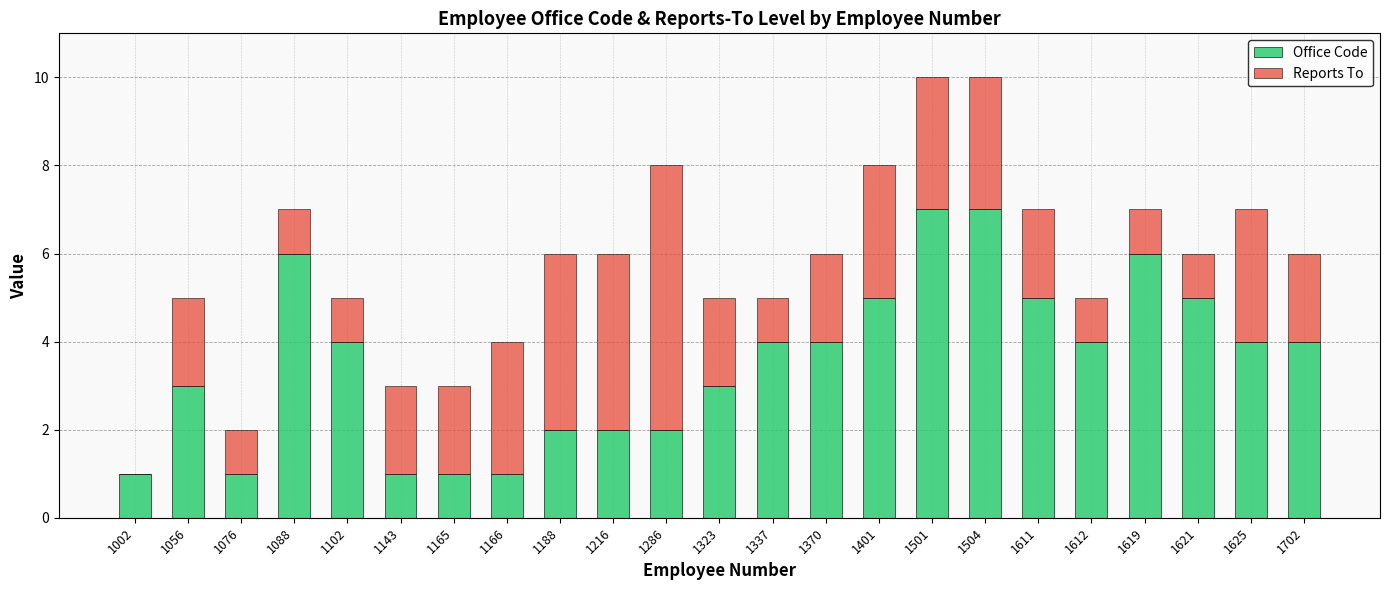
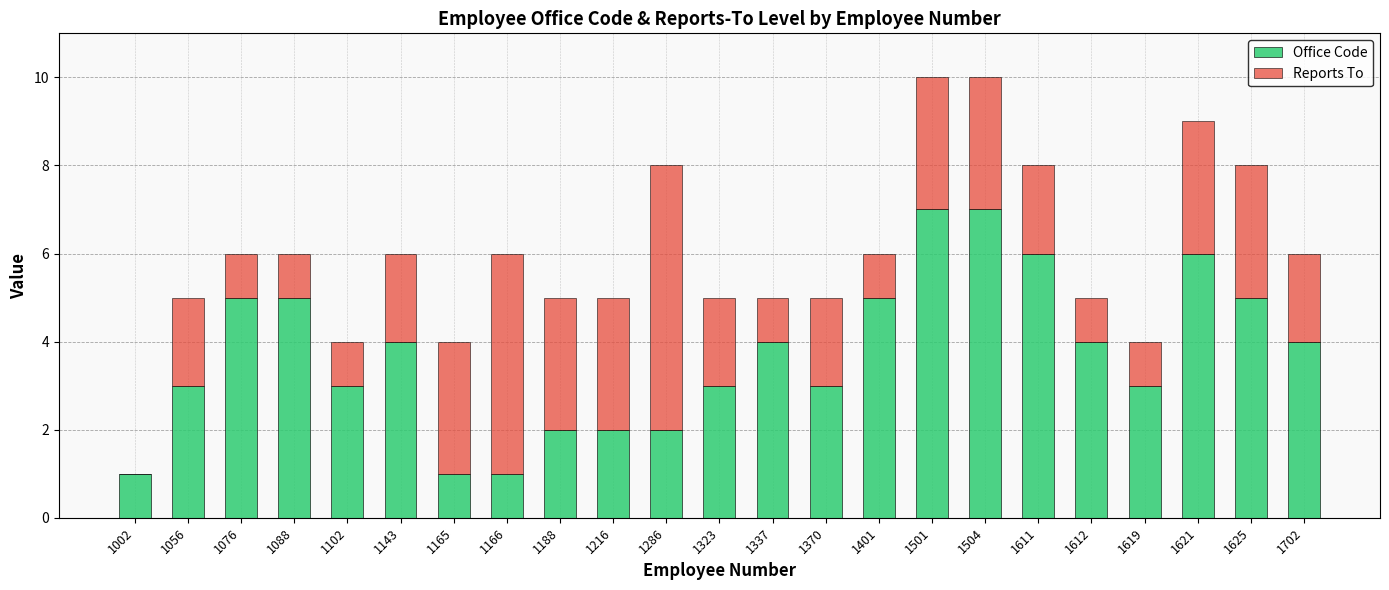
  {
    "Office Code": {
      "1002": 1,
      "1056": 3,
-     "1076": 1,
-     "1088": 6,
-     "1102": 4,
-     "1143": 1,
+     "1076": 5,
+     "1088": 5,
+     "1102": 3,
+     "1143": 4,
      "1165": 1,
      "1166": 1,
      "1188": 2,
      "1216": 2,
      "1286": 2,
      "1323": 3,
      "1337": 4,
-     "1370": 4,
+     "1370": 3,
      "1401": 5,
      "1501": 7,
      "1504": 7,
-     "1611": 5,
+     "1611": 6,
      "1612": 4,
-     "1619": 6,
-     "1621": 5,
-     "1625": 4,
+     "1619": 3,
+     "1621": 6,
+     "1625": 5,
      "1702": 4
    },
    "Reports To": {
      "1002": 0,
      "1056": 2,
      "1076": 1,
      "1088": 1,
      "1102": 1,
      "1143": 2,
-     "1165": 2,
-     "1166": 3,
-     "1188": 4,
-     "1216": 4,
+     "1165": 3,
+     "1166": 5,
+     "1188": 3,
+     "1216": 3,
      "1286": 6,
      "1323": 2,
      "1337": 1,
      "1370": 2,
-     "1401": 3,
+     "1401": 1,
      "1501": 3,
      "1504": 3,
      "1611": 2,
      "1612": 1,
      "1619": 1,
-     "1621": 1,
+     "1621": 3,
      "1625": 3,
      "1702": 2
    }
  }
